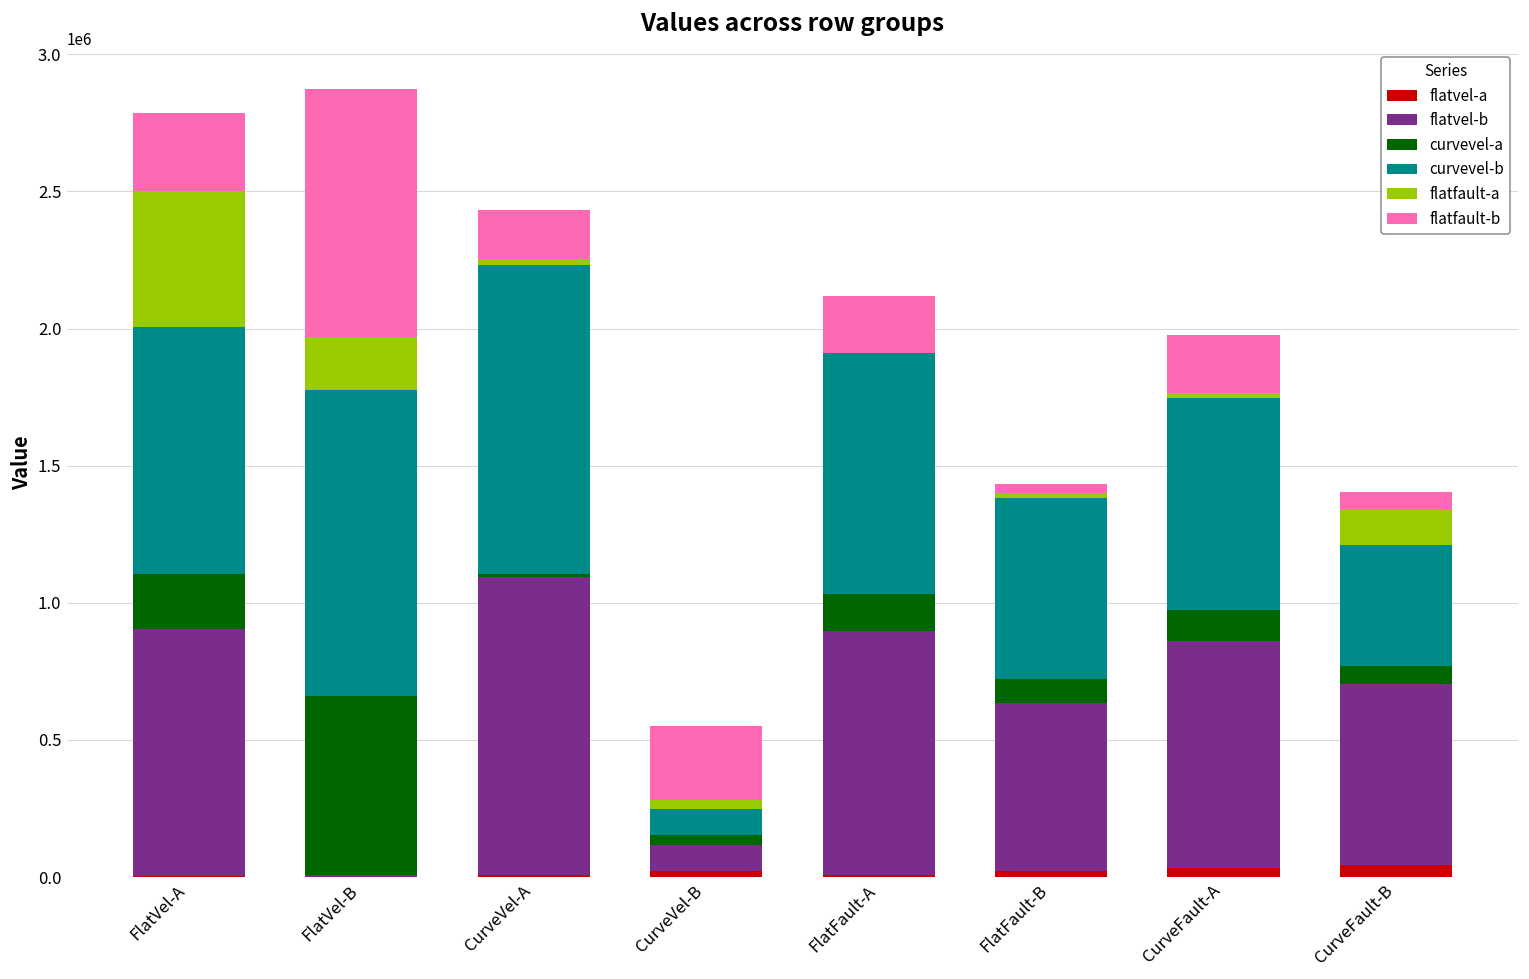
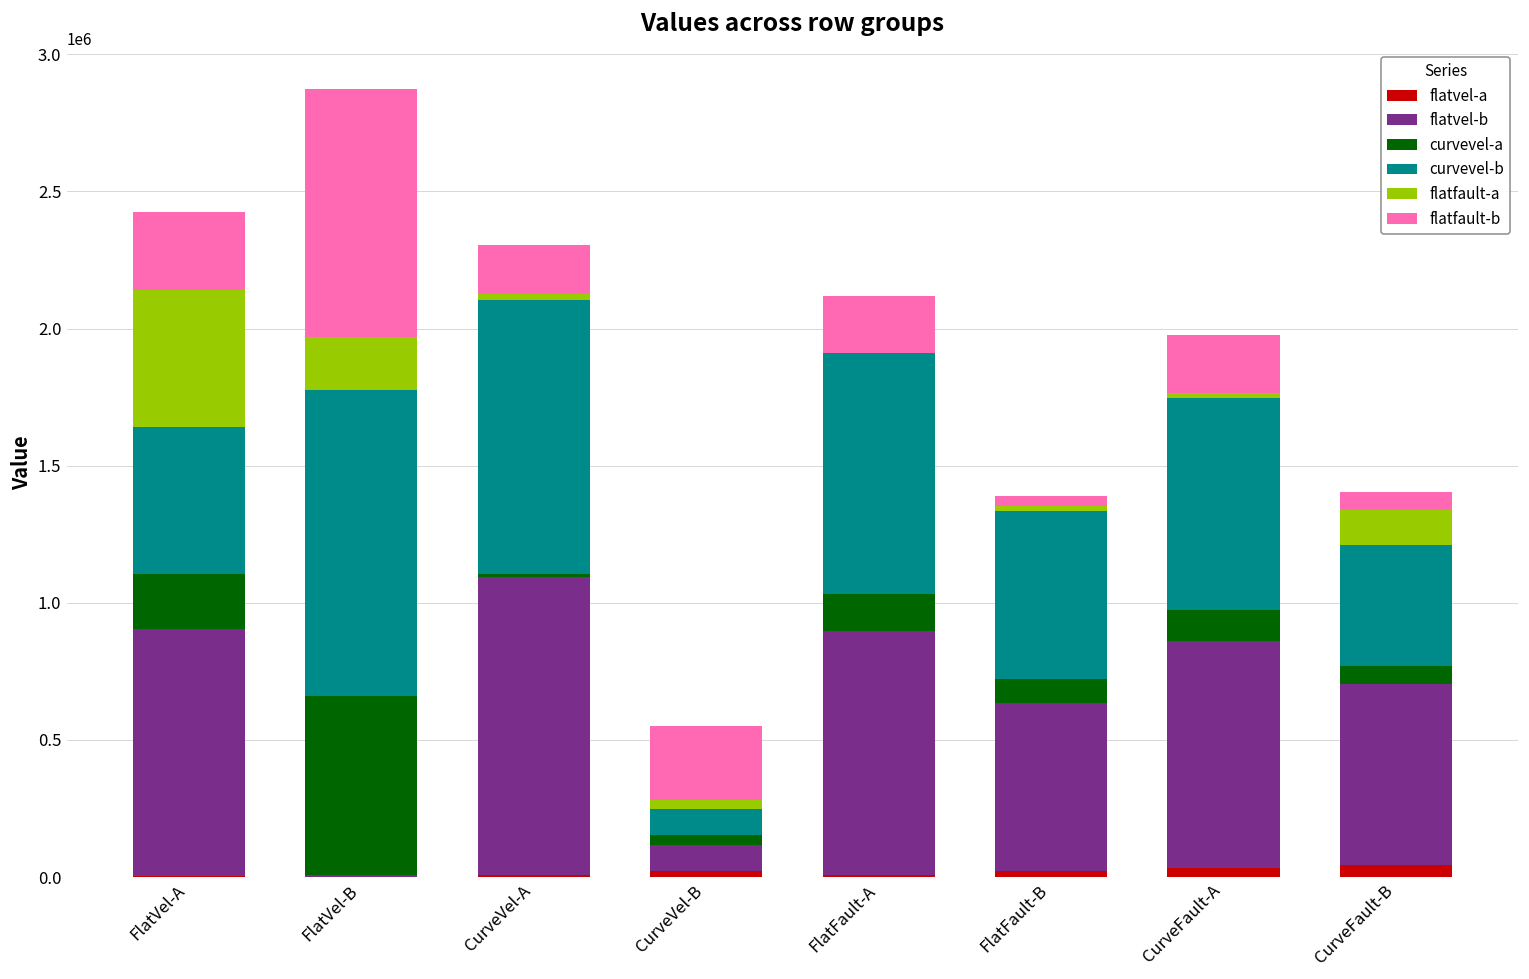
  {
    "flatvel-a": {
      "CurveVel-B": 20000,
      "FlatFault-B": 20000,
      "CurveFault-A": 30000,
      "CurveFault-B": 50000
    },
    "flatvel-b": {
      "FlatVel-A": 900000,
      "CurveVel-A": 1090000,
      "CurveVel-B": 90000,
      "FlatFault-A": 890000,
      "FlatFault-B": 610000,
      "CurveFault-A": 830000,
      "CurveFault-B": 660000
    },
    "curvevel-a": {
      "FlatVel-A": 200000,
      "FlatVel-B": 650000,
      "CurveVel-A": 10000,
      "CurveVel-B": 30000,
      "FlatFault-A": 130000,
      "FlatFault-B": 90000,
      "CurveFault-A": 110000,
      "CurveFault-B": 70000
    },
    "curvevel-b": {
-     "FlatVel-A": 900000,
+     "FlatVel-A": 540000,
      "FlatVel-B": 1120000,
-     "CurveVel-A": 1120000,
+     "CurveVel-A": 1000000,
      "CurveVel-B": 90000,
      "FlatFault-A": 880000,
-     "FlatFault-B": 660000,
+     "FlatFault-B": 610000,
      "CurveFault-A": 770000,
      "CurveFault-B": 440000
    },
    "flatfault-a": {
      "FlatVel-A": 500000,
      "FlatVel-B": 190000,
      "CurveVel-A": 20000,
      "CurveVel-B": 30000,
      "FlatFault-B": 20000,
      "CurveFault-A": 20000,
      "CurveFault-B": 130000
    },
    "flatfault-b": {
      "FlatVel-A": 290000,
      "FlatVel-B": 900000,
      "CurveVel-A": 180000,
      "CurveVel-B": 270000,
      "FlatFault-A": 210000,
      "FlatFault-B": 40000,
      "CurveFault-A": 210000,
      "CurveFault-B": 70000
    }
  }
